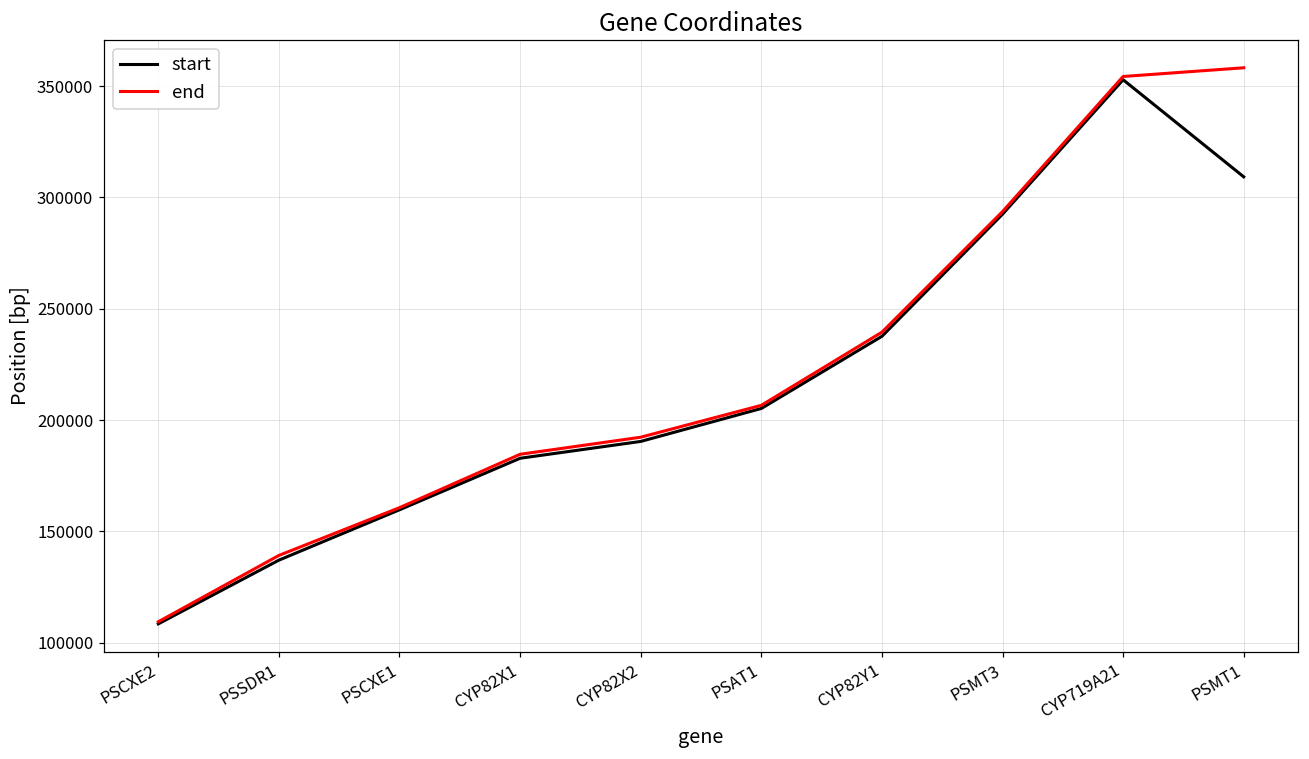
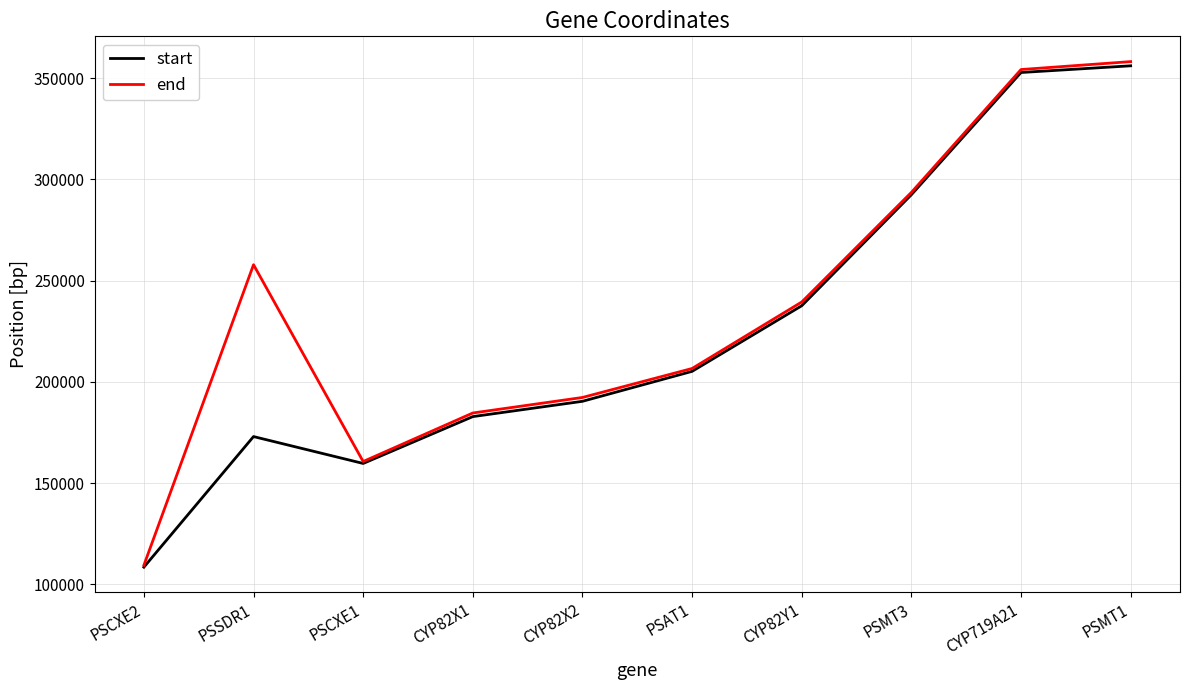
  {
    "start": {
-     "PSSDR1": 137000,
+     "PSSDR1": 173000,
      "CYP82X1": 183000,
      "CYP82X2": 190000,
      "PSAT1": 205000,
      "CYP82Y1": 238000,
      "CYP719A21": 353000,
-     "PSMT1": 309000
+     "PSMT1": 356000
    },
    "end": {
-     "PSSDR1": 139000,
+     "PSSDR1": 258000,
      "CYP82X1": 185000,
      "CYP82X2": 192000,
      "PSAT1": 207000,
      "CYP82Y1": 239000,
      "CYP719A21": 354000,
      "PSMT1": 358000
    }
  }
